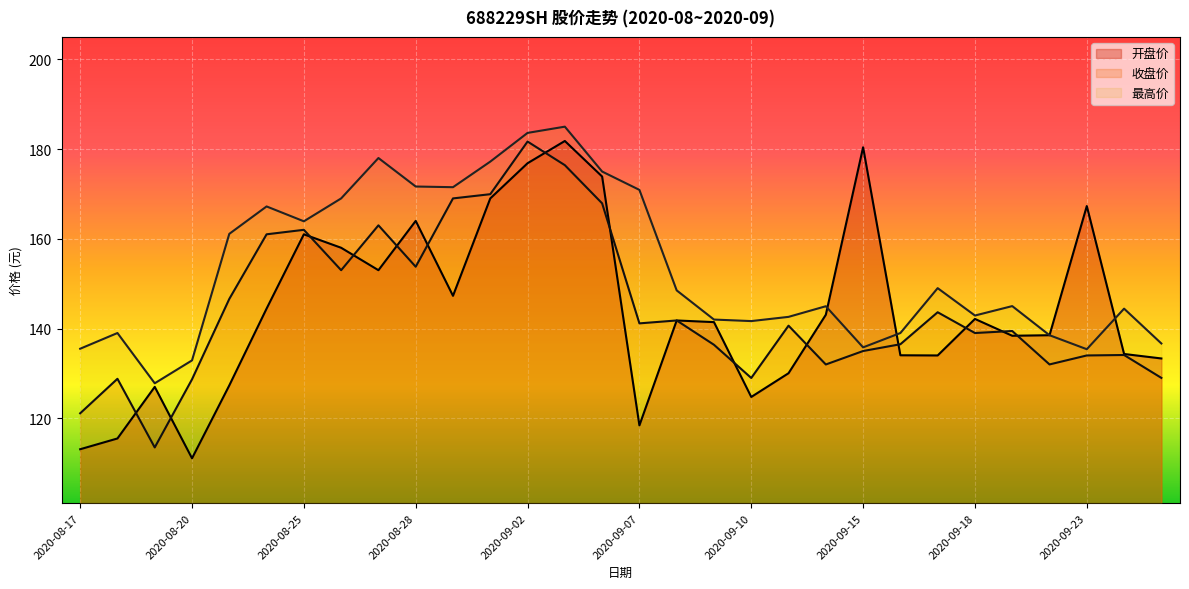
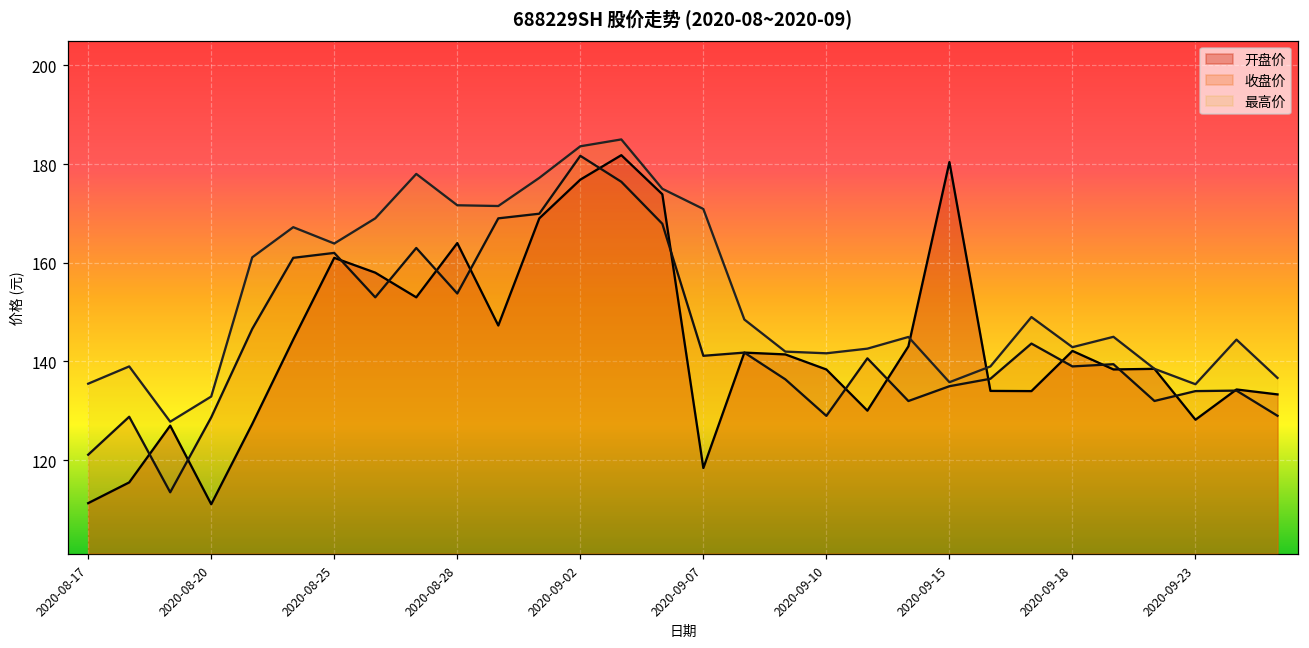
  {
    "开盘价": {
-     "2020-08-17": 113,
+     "2020-08-17": 111,
      "2020-08-20": 111,
      "2020-08-25": 161,
      "2020-08-28": 164,
      "2020-09-02": 177,
      "2020-09-07": 118,
-     "2020-09-10": 125,
+     "2020-09-10": 138,
      "2020-09-15": 180,
      "2020-09-18": 142,
-     "2020-09-23": 167
+     "2020-09-23": 128
    }
  }
